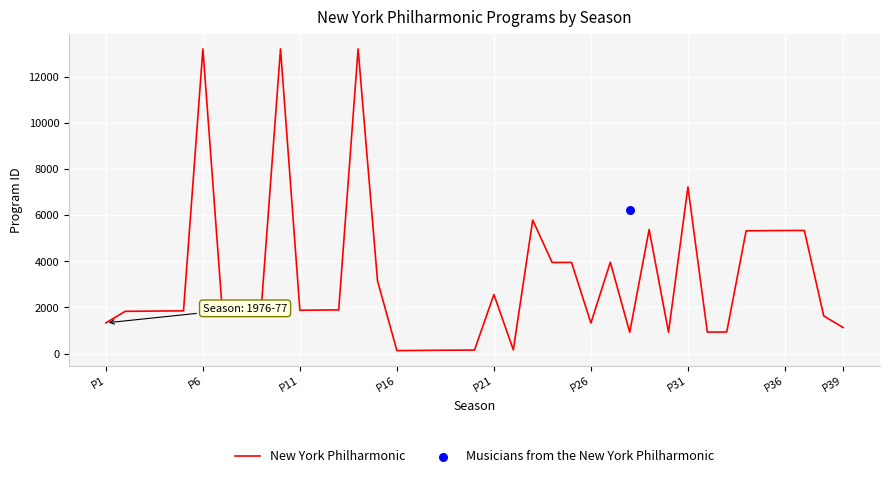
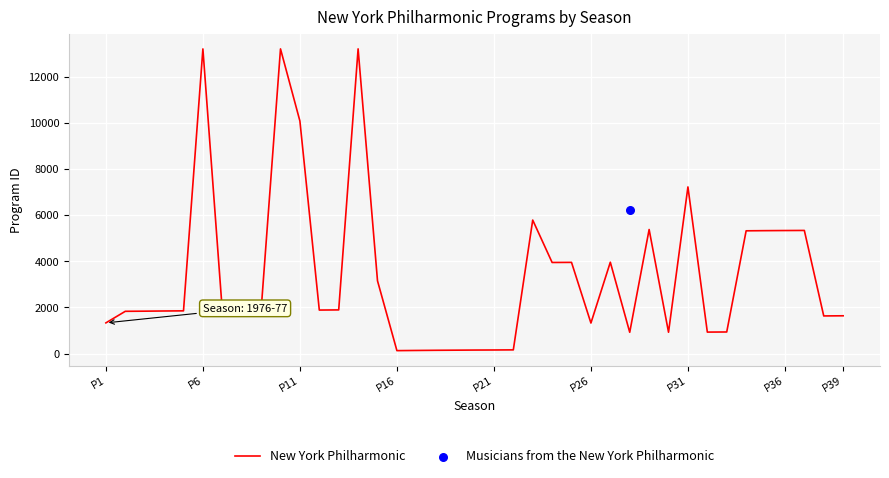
  {
    "New York Philharmonic": {
      "P1": 1300,
      "P6": 13200,
-     "P11": 1900,
+     "P11": 10100,
      "P16": 100,
-     "P21": 2600,
+     "P21": 200,
      "P26": 1300,
      "P31": 7200,
      "P36": 5300,
-     "P39": 1100
+     "P39": 1600
    }
  }
